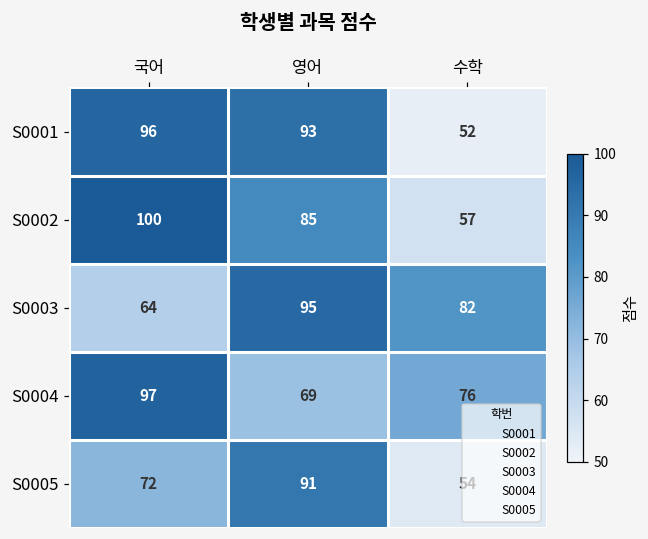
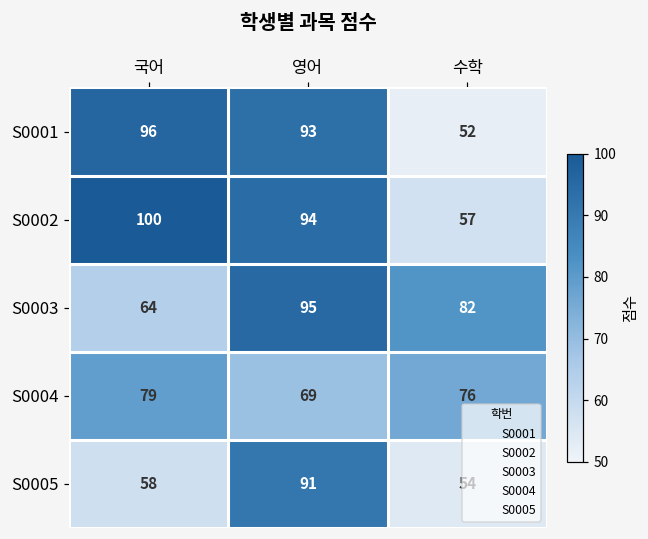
  {
    "S0002": {
-     "영어": 85
+     "영어": 94
    },
    "S0004": {
-     "국어": 97
+     "국어": 79
    },
    "S0005": {
-     "국어": 72
+     "국어": 58
    }
  }
